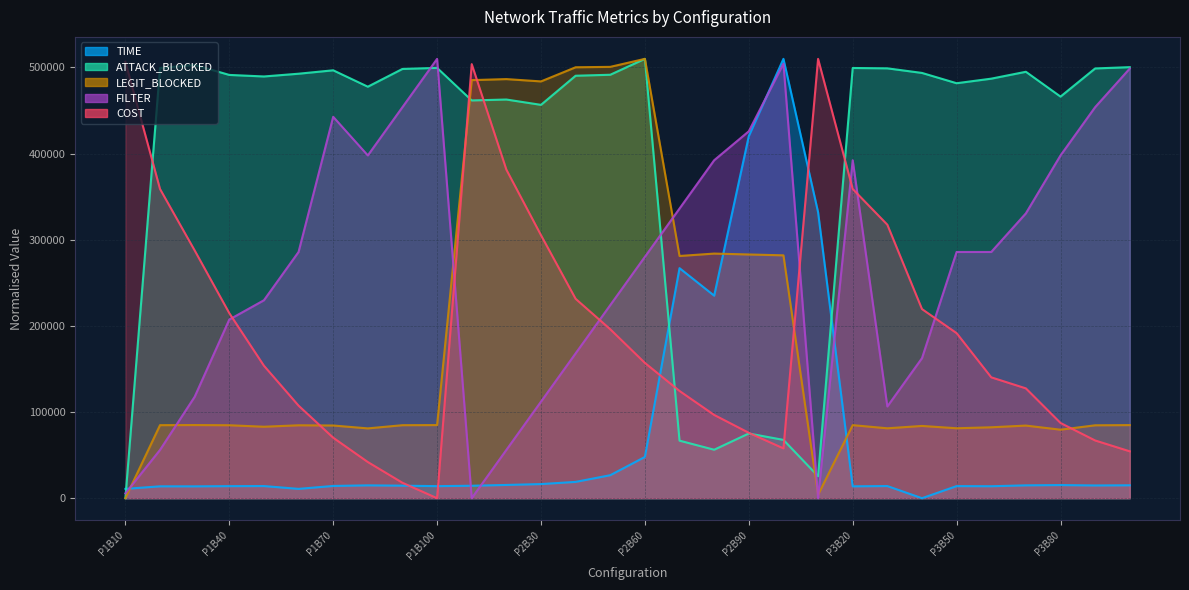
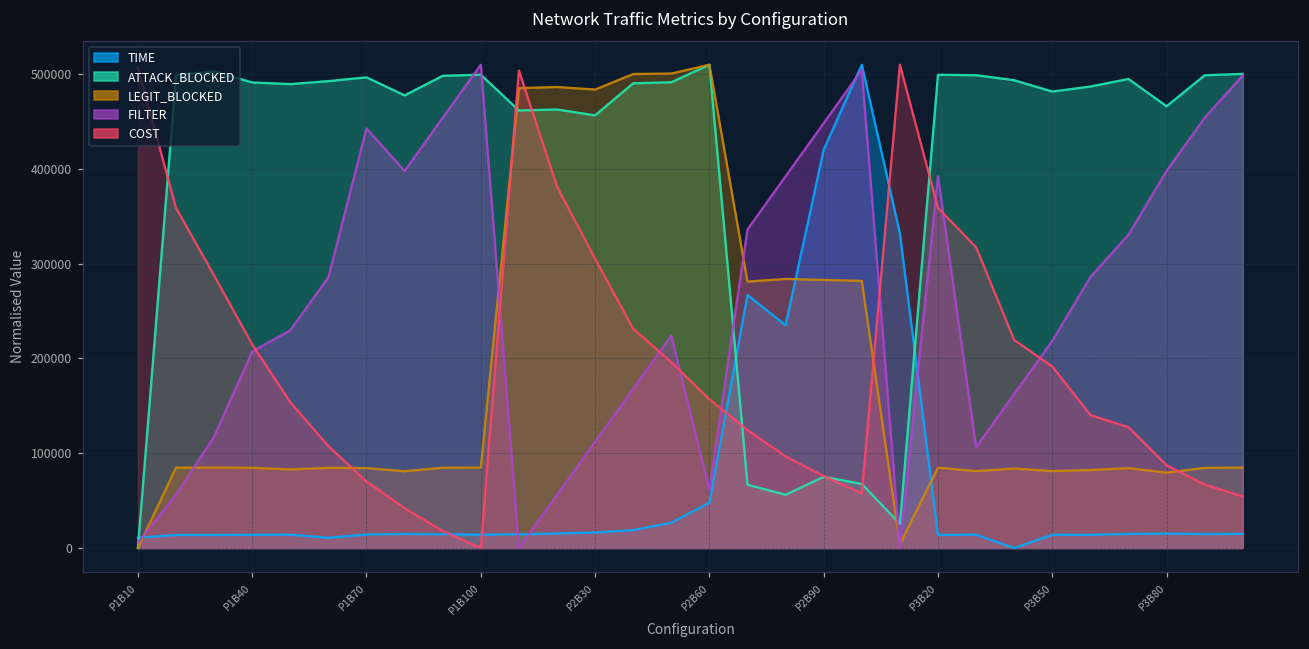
  {
    "FILTER": {
      "P1B10": 10000,
      "P1B40": 210000,
      "P1B70": 440000,
      "P1B100": 510000,
      "P2B30": 110000,
-     "P2B60": 280000,
-     "P2B90": 430000,
+     "P2B60": 60000,
+     "P2B90": 450000,
      "P3B20": 390000,
-     "P3B50": 290000,
+     "P3B50": 220000,
      "P3B80": 400000
    }
  }
